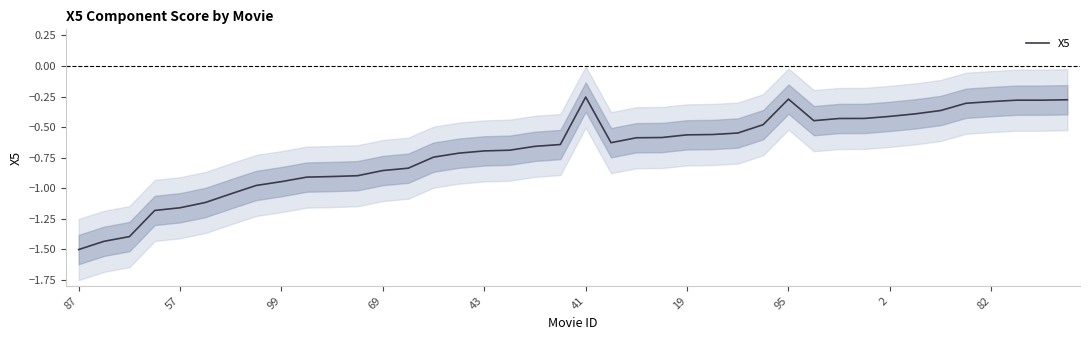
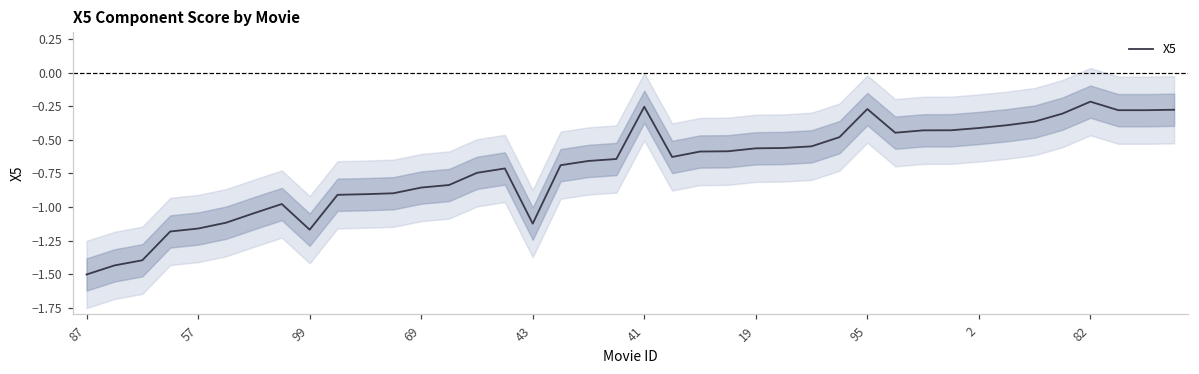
  {
    "X5": {
      "87": -1.50,
      "57": -1.16,
-     "99": -0.95,
+     "99": -1.17,
      "69": -0.86,
-     "43": -0.70,
+     "43": -1.12,
      "41": -0.25,
      "95": -0.27,
-     "82": -0.29
+     "82": -0.22
    }
  }
